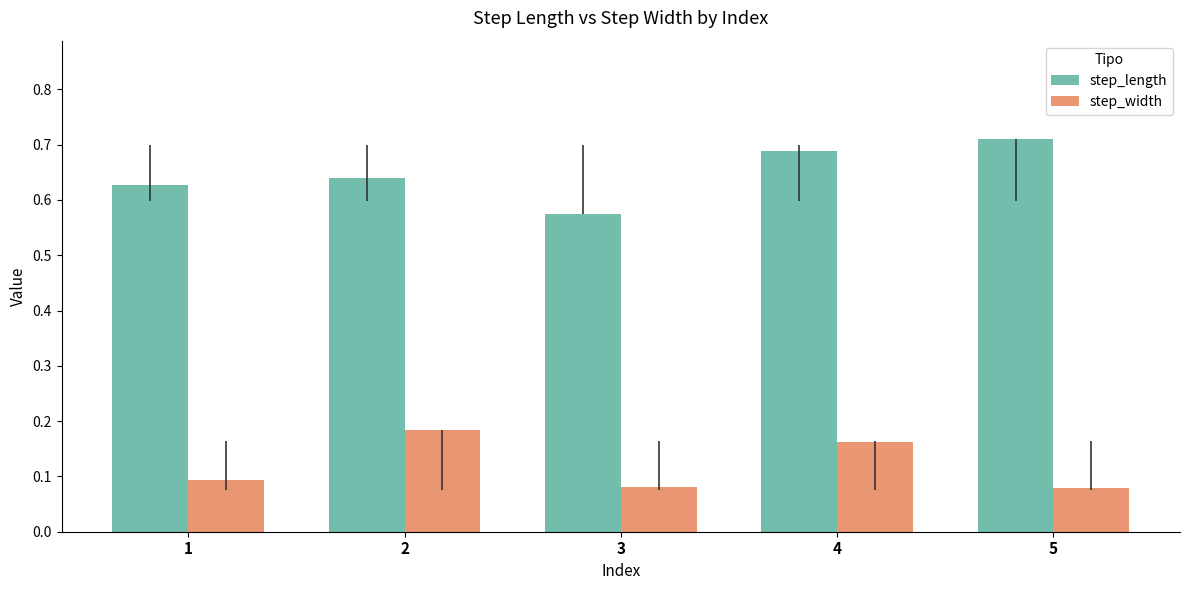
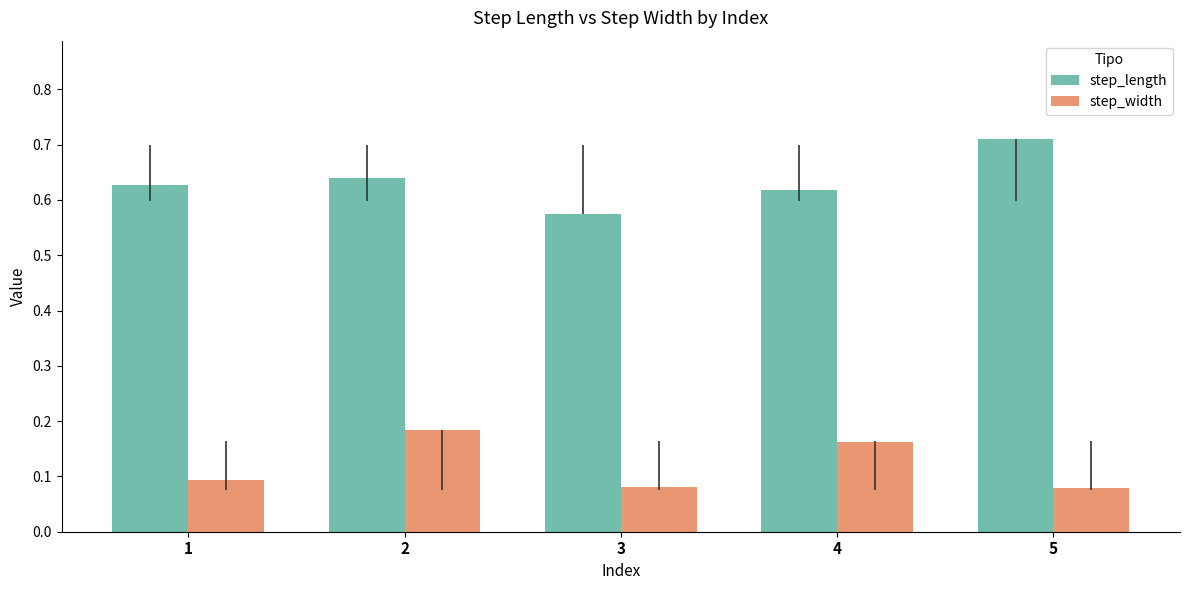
  {
    "step_length": {
      "1": 0.63,
      "2": 0.64,
      "3": 0.57,
-     "4": 0.69,
+     "4": 0.62,
      "5": 0.71
    },
    "step_width": {
      "1": 0.09,
      "2": 0.18,
      "3": 0.08,
      "4": 0.16,
      "5": 0.08
    }
  }
